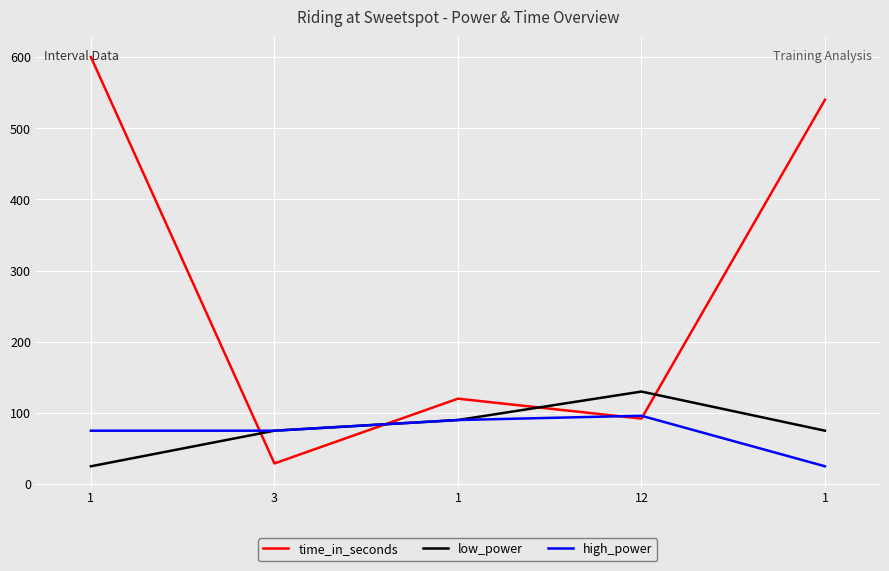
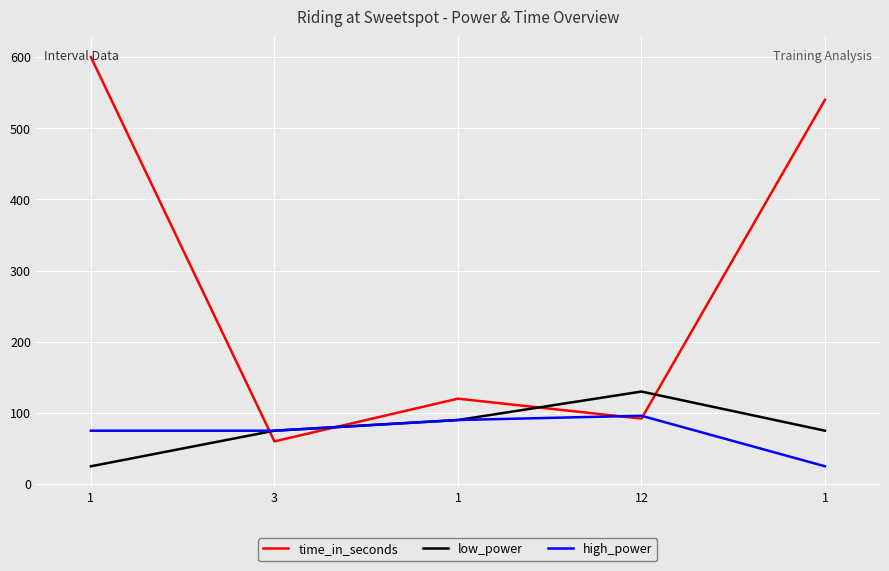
  {
    "time_in_seconds": {
-     "3": 30,
+     "3": 60,
      "12": 90
    },
    "low_power": {
      "12": 130
    },
    "high_power": {
      "12": 100
    }
  }
